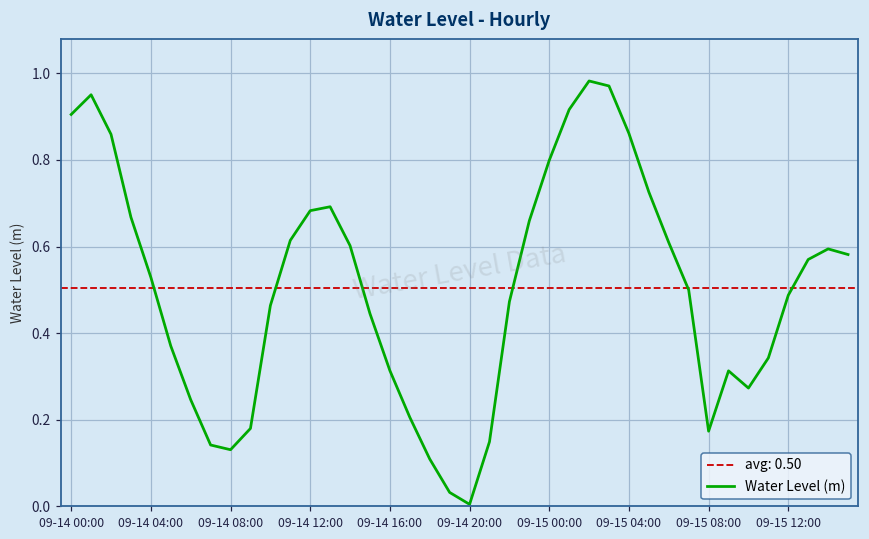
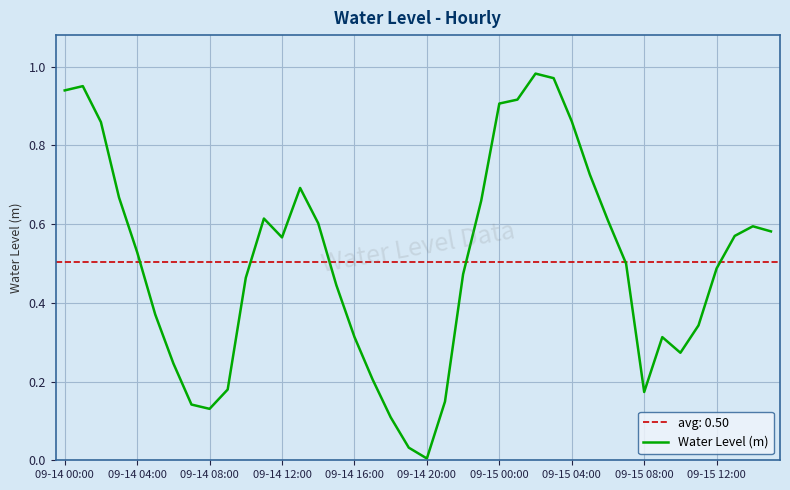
  {
-   "09-14 00:00": 0.91,
+   "09-14 00:00": 0.94,
    "09-14 04:00": 0.53,
    "09-14 08:00": 0.13,
-   "09-14 12:00": 0.68,
+   "09-14 12:00": 0.57,
    "09-14 16:00": 0.31,
    "09-14 20:00": 0.00,
-   "09-15 00:00": 0.80,
+   "09-15 00:00": 0.91,
    "09-15 04:00": 0.86,
    "09-15 08:00": 0.17,
    "09-15 12:00": 0.49
  }
